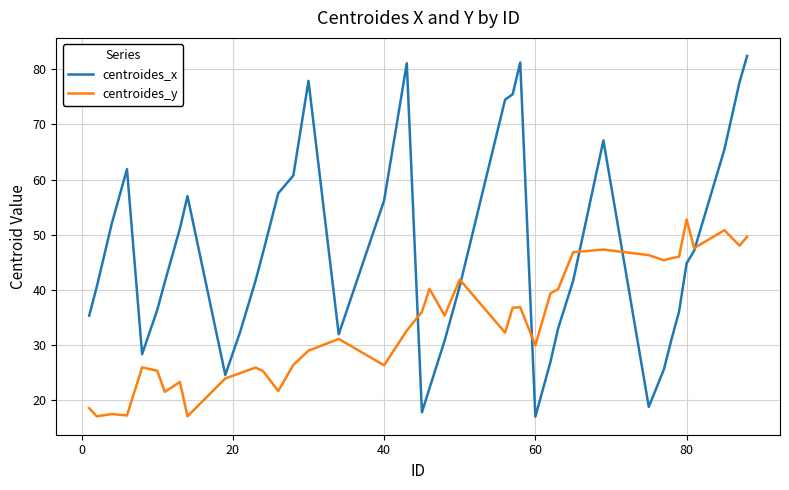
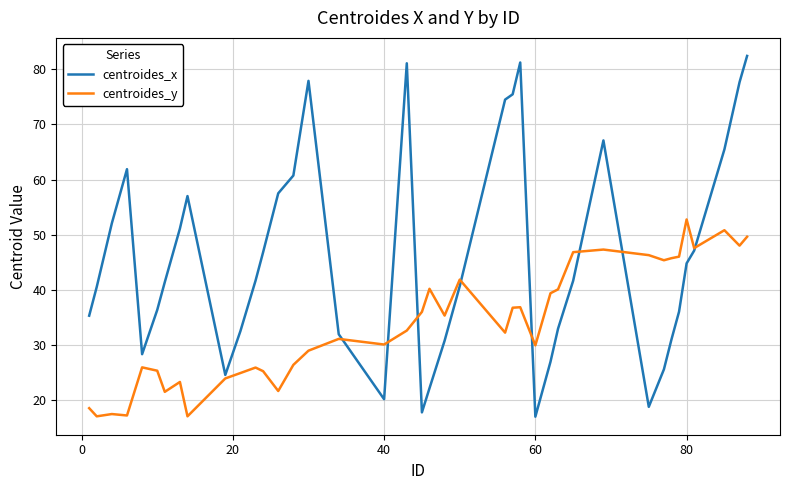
  {
    "centroides_x": {
-     "40": 56,
+     "40": 20,
      "60": 17,
      "80": 45
    },
    "centroides_y": {
-     "40": 26,
+     "40": 30,
      "60": 30,
      "80": 53
    }
  }
